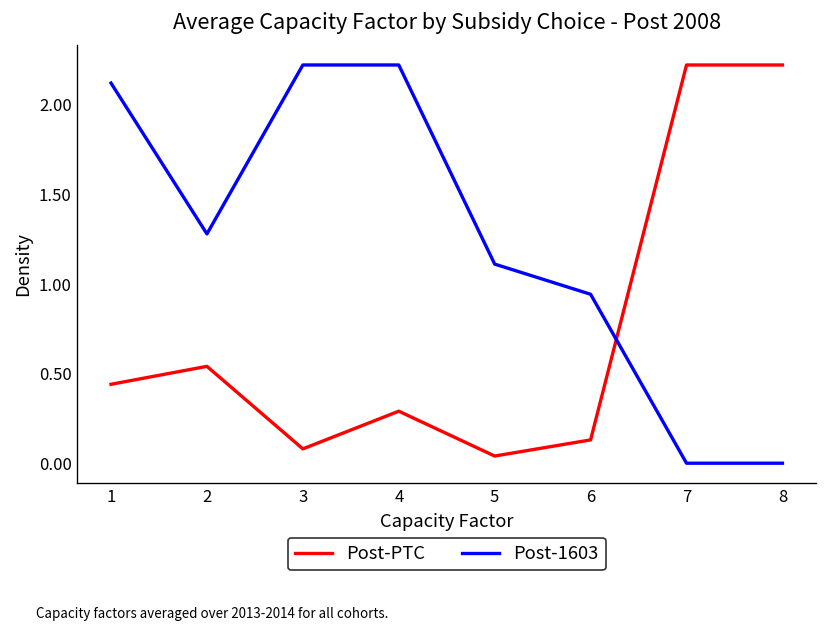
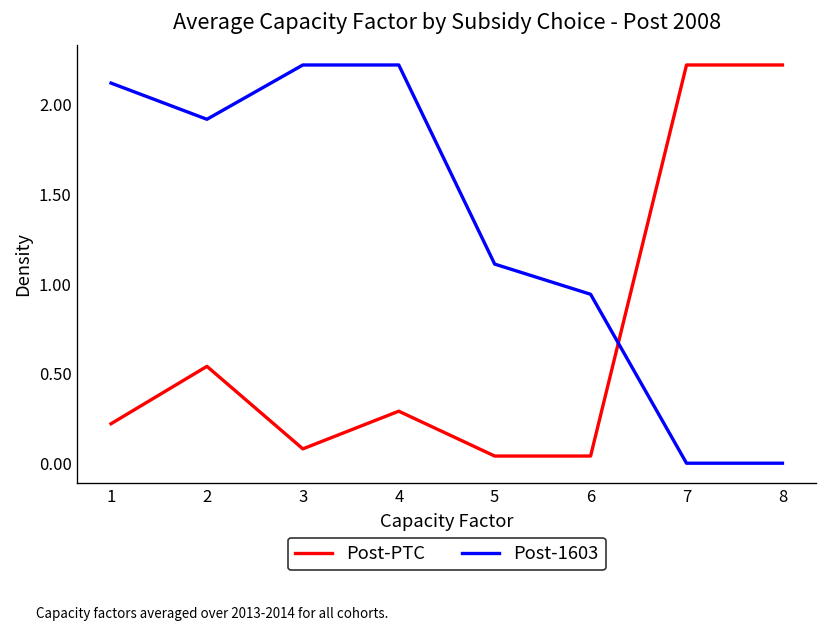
  {
    "Post-PTC": {
-     "1": 0.44,
+     "1": 0.22,
      "2": 0.54,
      "3": 0.08,
      "4": 0.29,
      "5": 0.04,
-     "6": 0.13,
+     "6": 0.04,
      "7": 2.22,
      "8": 2.22
    },
    "Post-1603": {
      "1": 2.12,
-     "2": 1.28,
+     "2": 1.92,
      "3": 2.22,
      "4": 2.22,
      "5": 1.11,
      "6": 0.94,
      "7": 0.00,
      "8": 0.00
    }
  }
